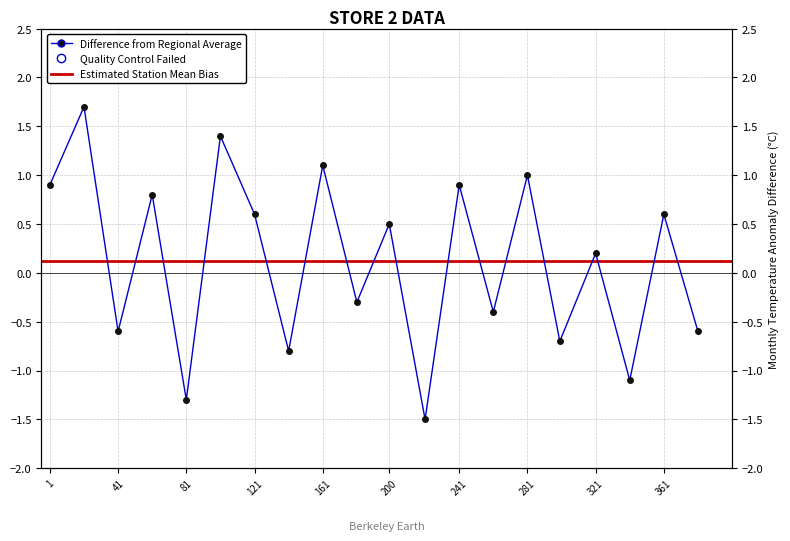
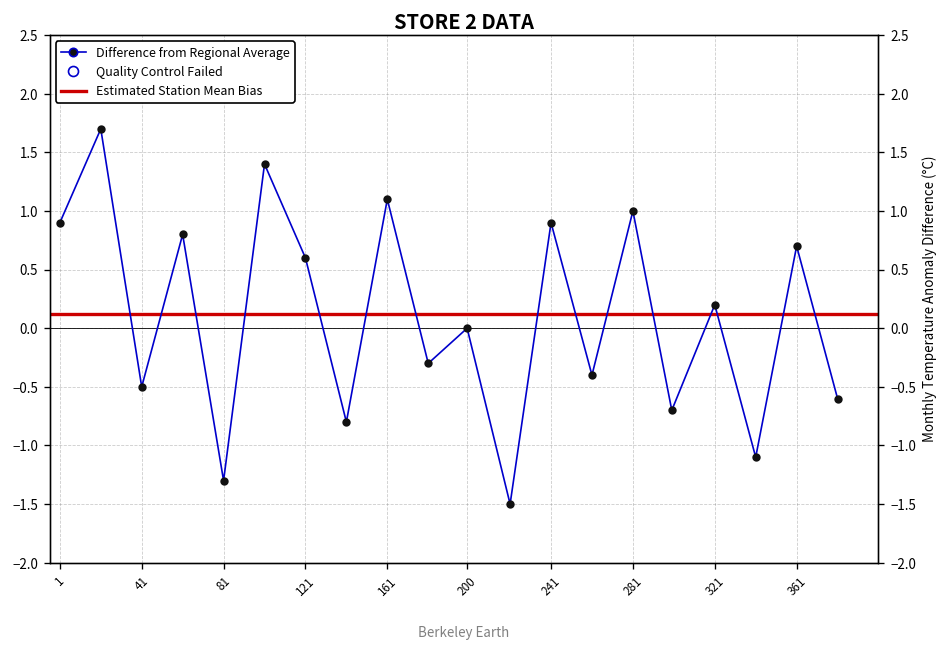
  {
    "1": 0.9,
-   "41": -0.6,
+   "41": -0.5,
    "81": -1.3,
    "121": 0.6,
    "161": 1.1,
-   "200": 0.5,
+   "200": 0.0,
    "241": 0.9,
    "281": 1.0,
    "321": 0.2,
-   "361": 0.6
+   "361": 0.7
  }
